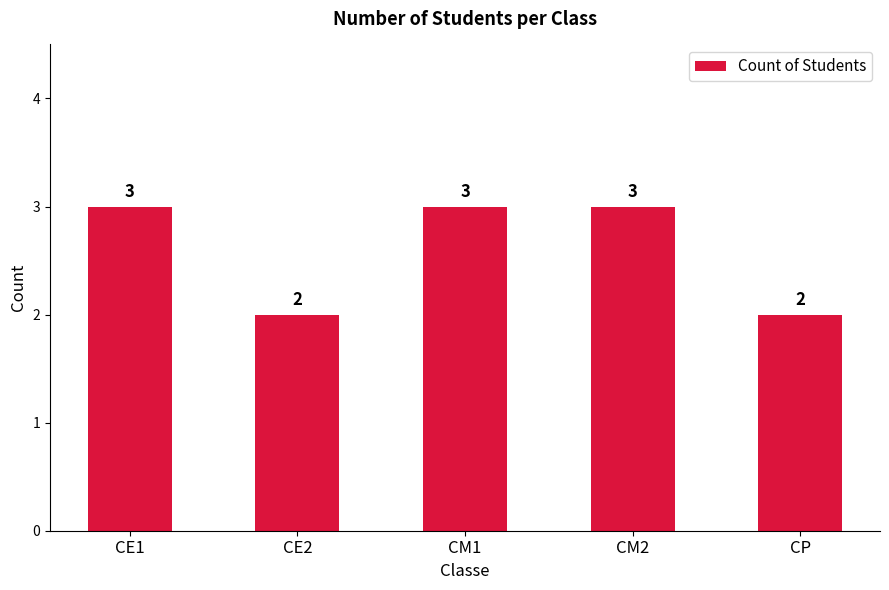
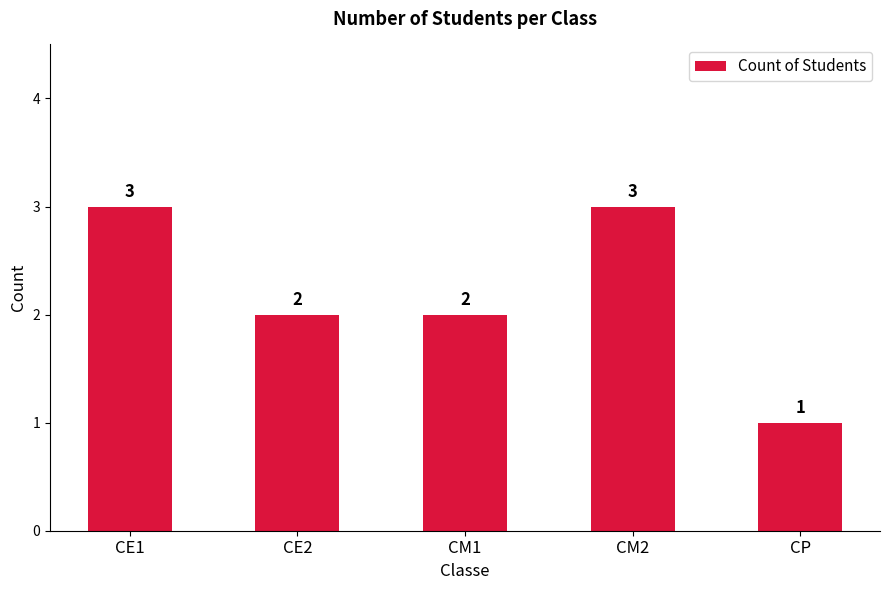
  {
    "CE1": 3,
    "CE2": 2,
-   "CM1": 3,
+   "CM1": 2,
    "CM2": 3,
-   "CP": 2
+   "CP": 1
  }
